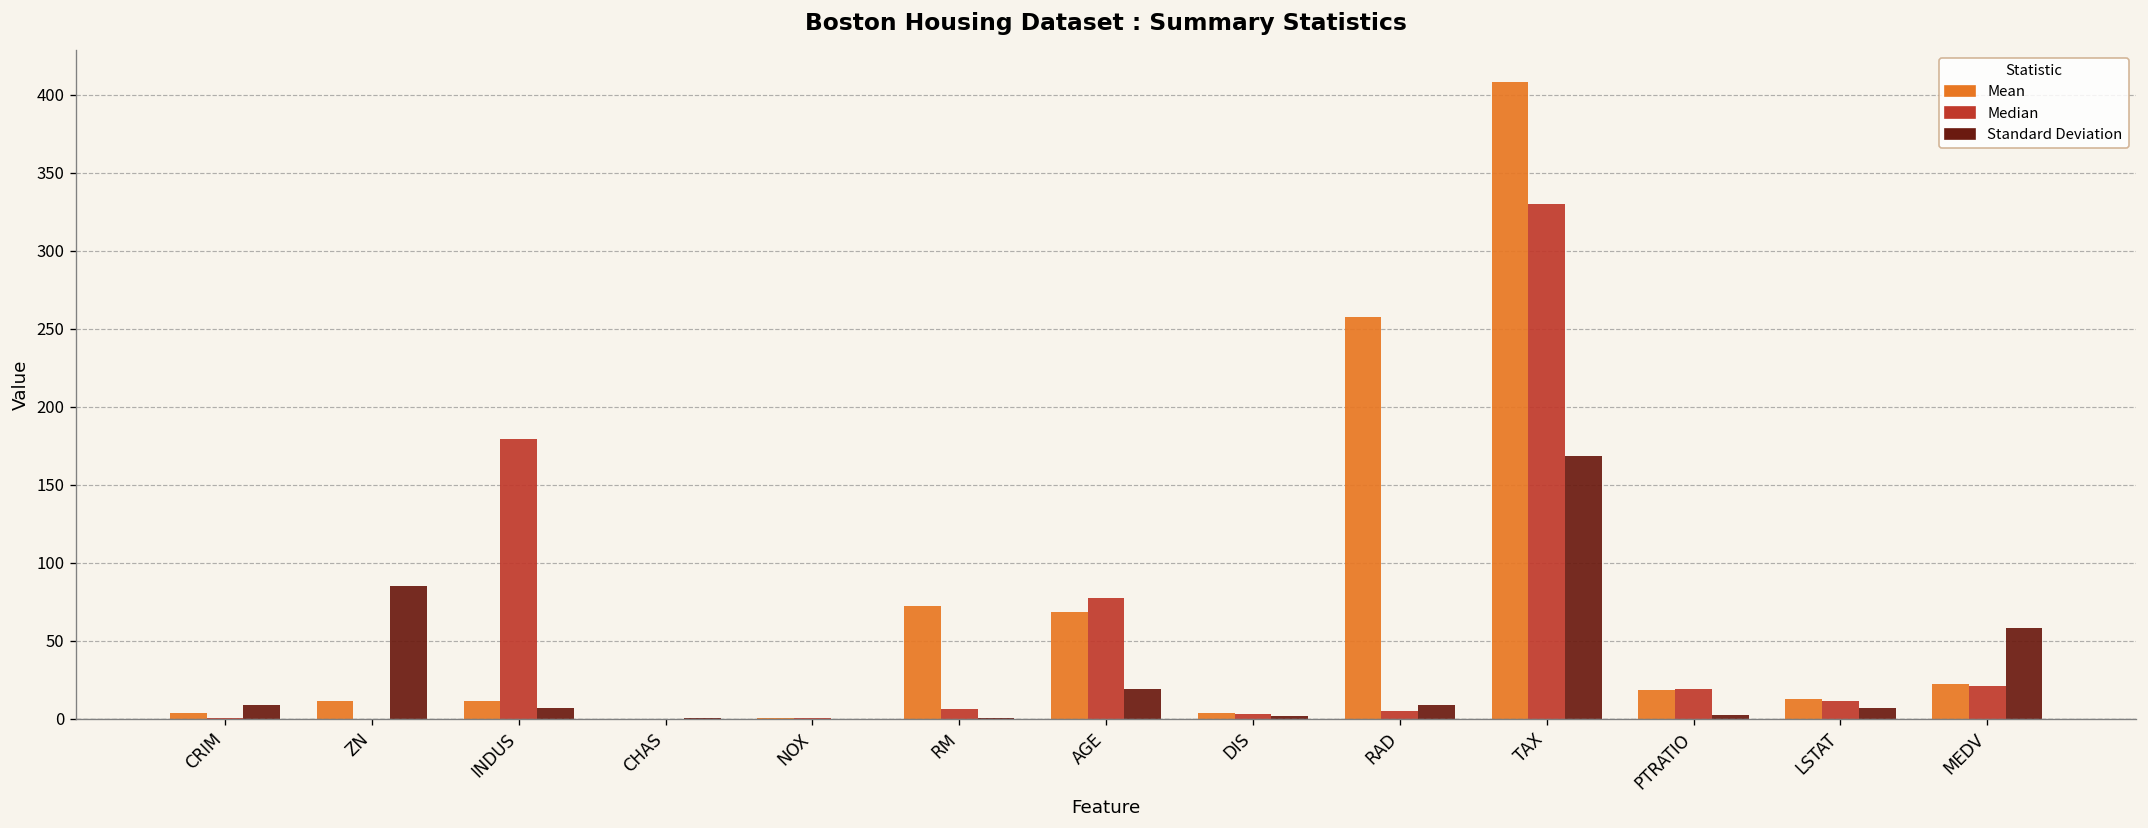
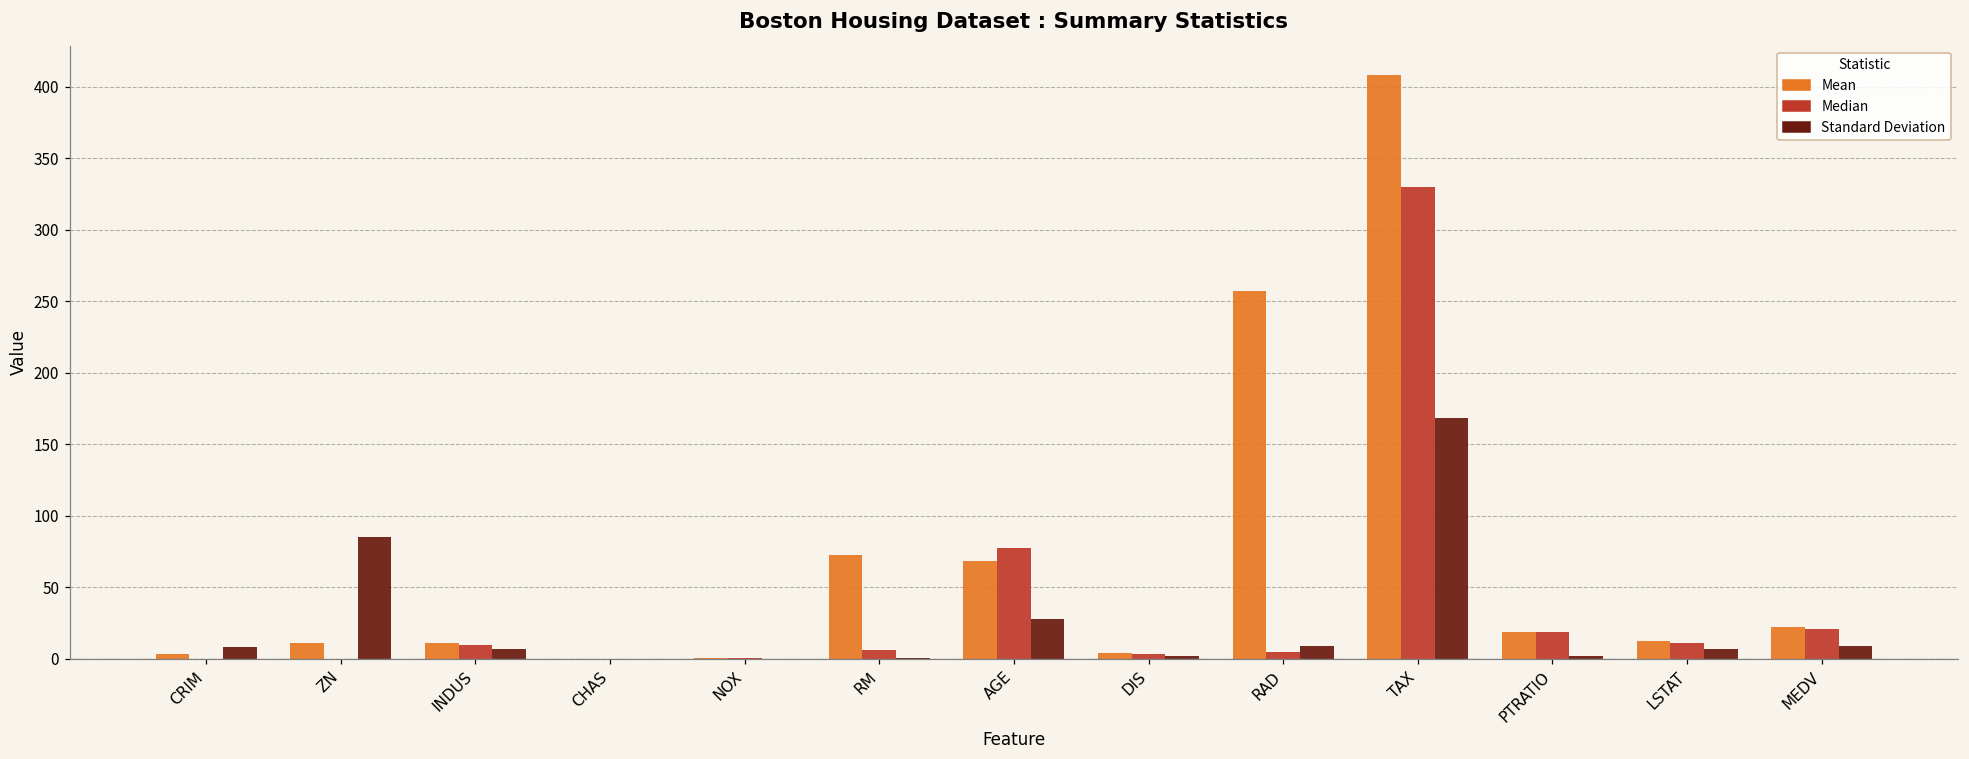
  {
    "Mean": {
      "CRIM": 4,
      "ZN": 11,
      "INDUS": 11,
      "RM": 72,
      "AGE": 69,
      "DIS": 4,
      "RAD": 257,
      "TAX": 408,
      "PTRATIO": 18,
      "LSTAT": 13,
      "MEDV": 23
    },
    "Median": {
      "ZN": 0,
-     "INDUS": 179,
+     "INDUS": 10,
      "CHAS": 0,
      "RM": 6,
      "AGE": 78,
      "DIS": 3,
      "RAD": 5,
      "TAX": 330,
      "PTRATIO": 19,
      "LSTAT": 11,
      "MEDV": 21
    },
    "Standard Deviation": {
      "CRIM": 9,
      "ZN": 85,
      "INDUS": 7,
-     "AGE": 19,
+     "AGE": 28,
      "DIS": 2,
      "RAD": 9,
      "TAX": 168,
      "PTRATIO": 2,
      "LSTAT": 7,
-     "MEDV": 58
+     "MEDV": 9
    }
  }
